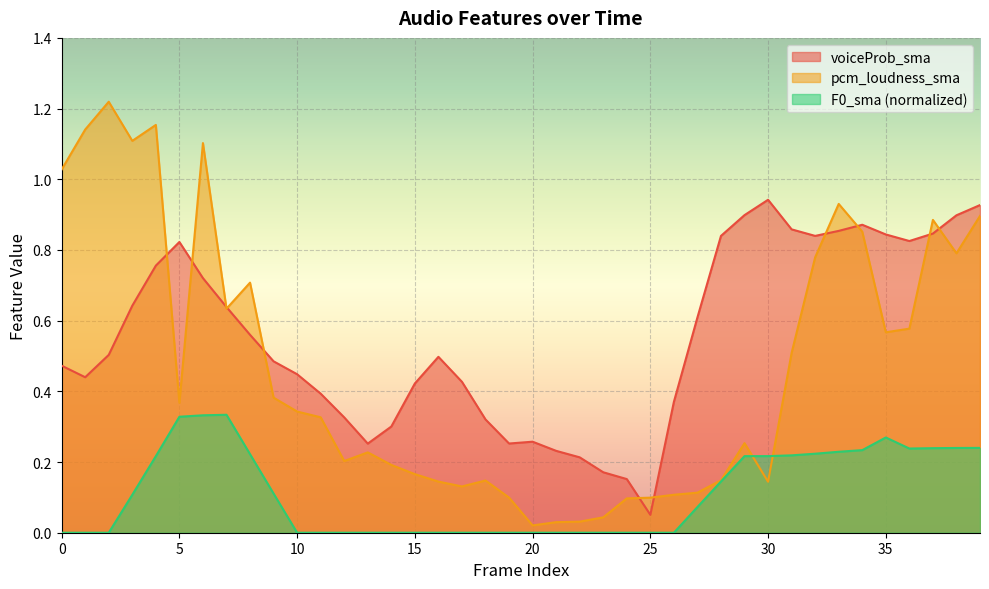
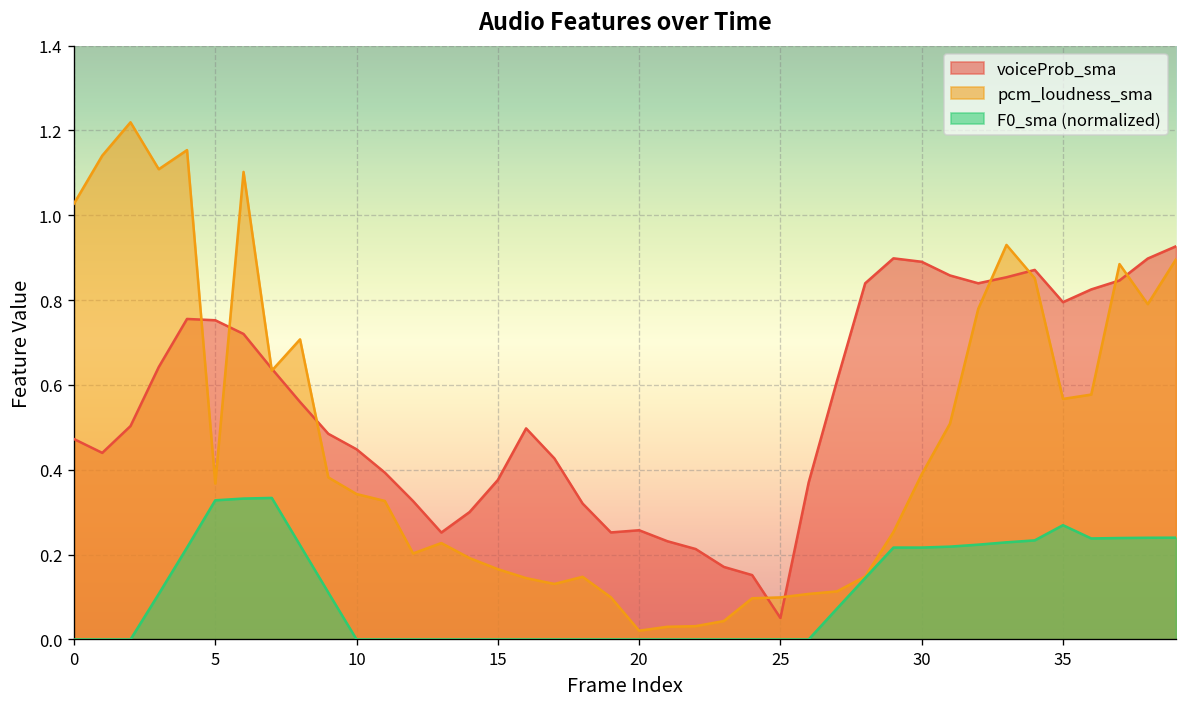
  {
    "voiceProb_sma": {
      "0": 0.47,
-     "5": 0.82,
+     "5": 0.75,
      "10": 0.45,
-     "15": 0.42,
+     "15": 0.38,
      "20": 0.26,
      "25": 0.05,
-     "30": 0.94,
-     "35": 0.84
+     "30": 0.89,
+     "35": 0.80
    },
    "pcm_loudness_sma": {
      "0": 1.03,
      "5": 0.37,
      "10": 0.34,
      "15": 0.17,
      "20": 0.02,
      "25": 0.10,
-     "30": 0.14,
+     "30": 0.39,
      "35": 0.57
    },
    "F0_sma (normalized)": {
      "0": 0.00,
      "5": 0.33,
      "10": 0.00,
      "15": 0.00,
      "20": 0.00,
      "25": 0.00,
      "30": 0.22,
      "35": 0.27
    }
  }
